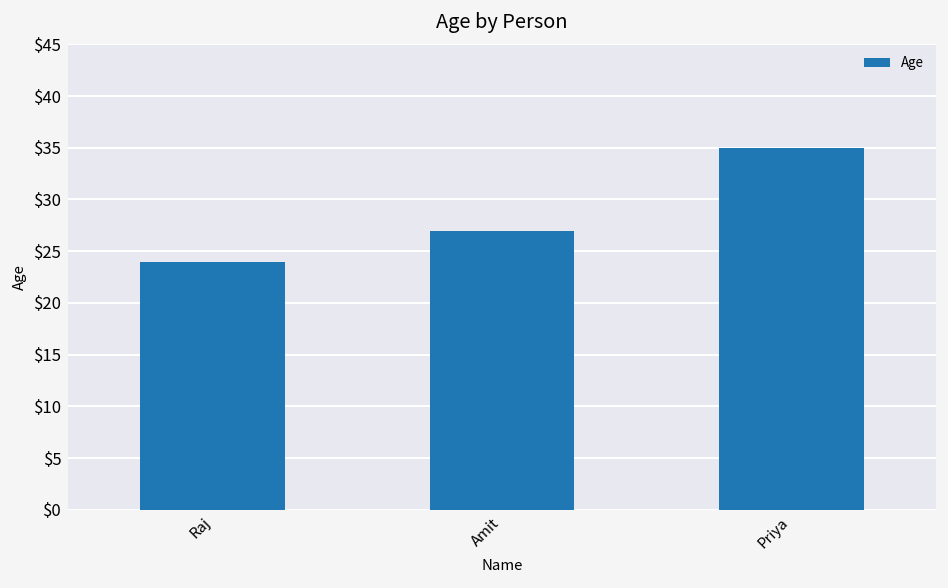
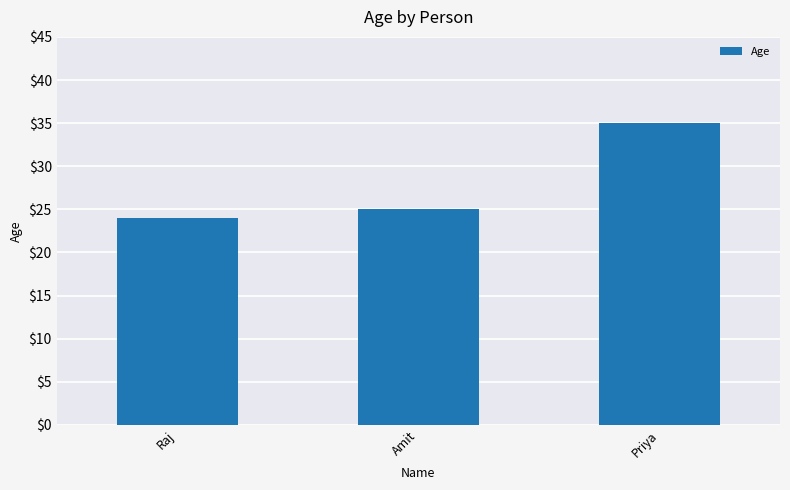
  {
    "Raj": "$24",
-   "Amit": "$27",
+   "Amit": "$25",
    "Priya": "$35"
  }
